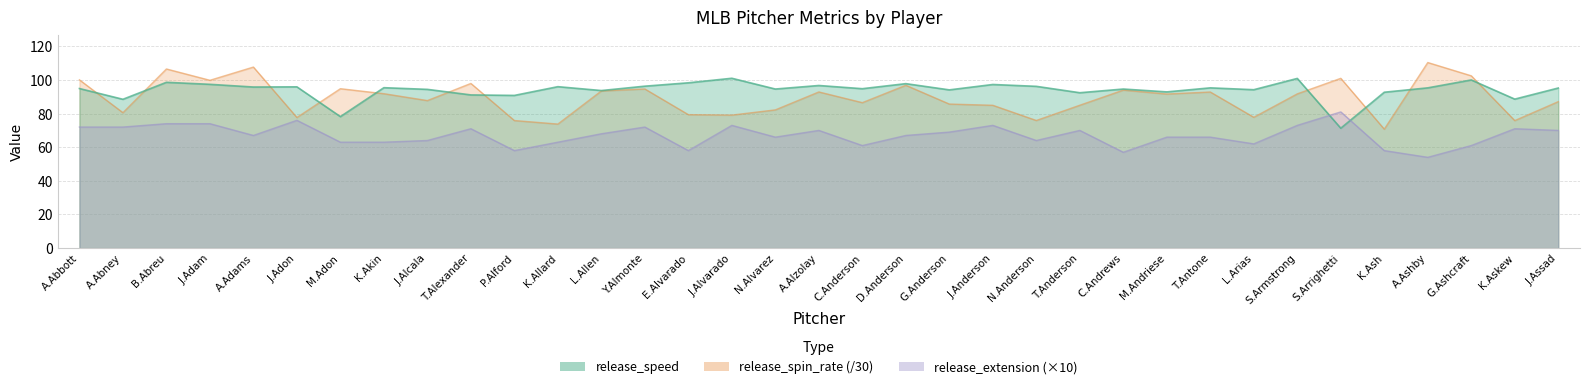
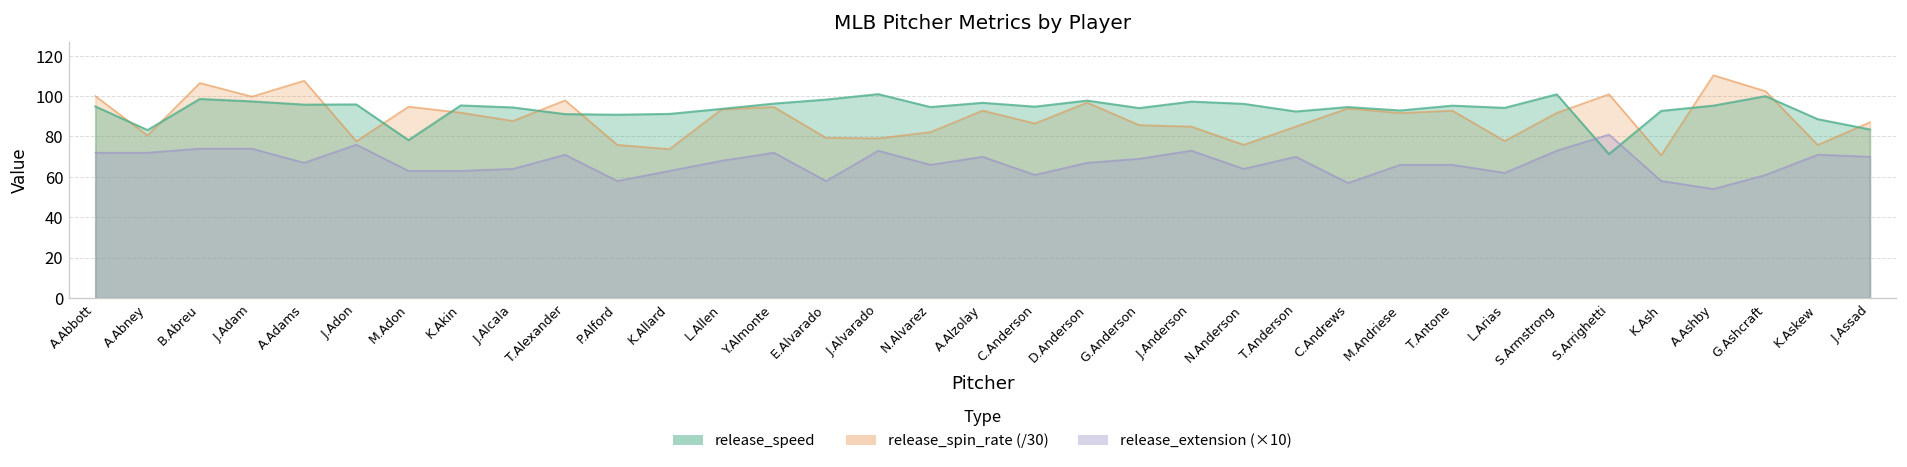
  {
    "release_speed": {
      "A.Abbott": 95,
-     "A.Abney": 89,
+     "A.Abney": 83,
      "B.Abreu": 99,
      "J.Adam": 97,
      "A.Adams": 96,
      "J.Adon": 96,
      "M.Adon": 78,
      "K.Akin": 95,
      "J.Alcala": 94,
      "T.Alexander": 91,
      "P.Alford": 91,
-     "K.Allard": 96,
+     "K.Allard": 91,
      "Y.Almonte": 96,
      "E.Alvarado": 98,
      "J.Alvarado": 101,
      "N.Alvarez": 95,
      "A.Alzolay": 97,
      "C.Anderson": 95,
      "G.Anderson": 94,
      "J.Anderson": 97,
      "N.Anderson": 96,
      "T.Anderson": 92,
      "T.Antone": 95,
      "L.Arias": 94,
      "S.Armstrong": 101,
      "S.Arrighetti": 71,
      "K.Ash": 93,
      "A.Ashby": 95,
      "G.Ashcraft": 100,
      "K.Askew": 89,
-     "J.Assad": 95
+     "J.Assad": 84
    }
  }
